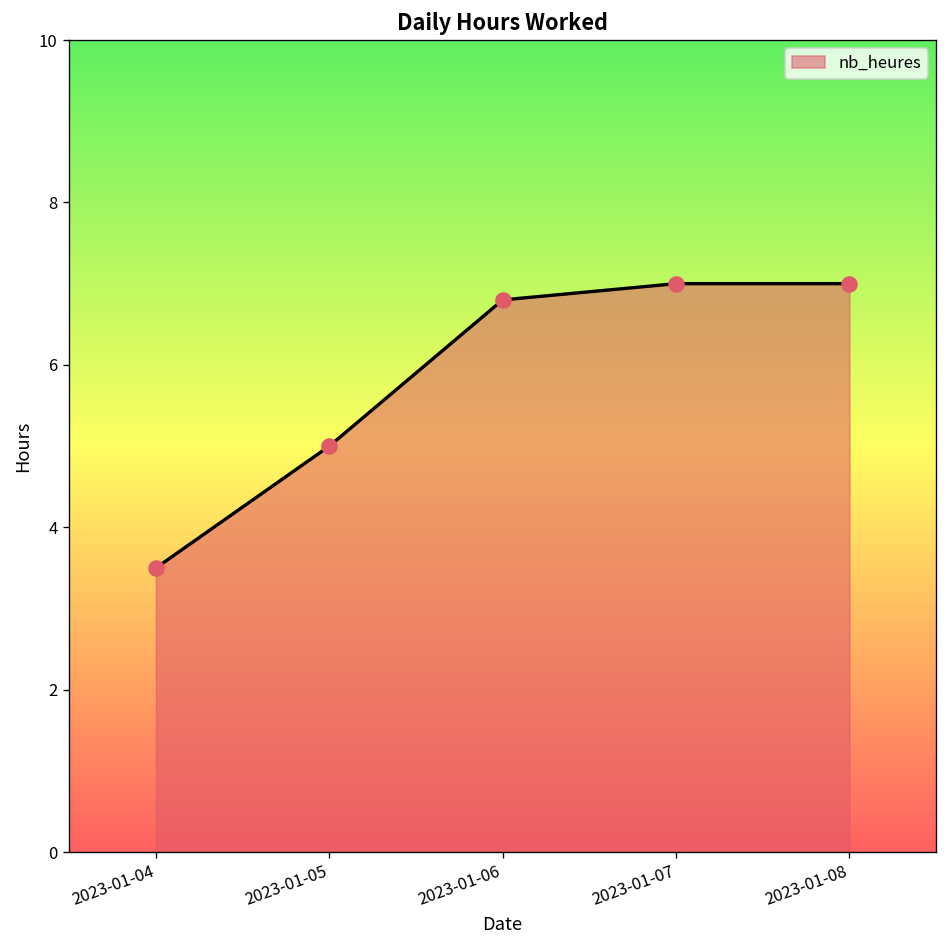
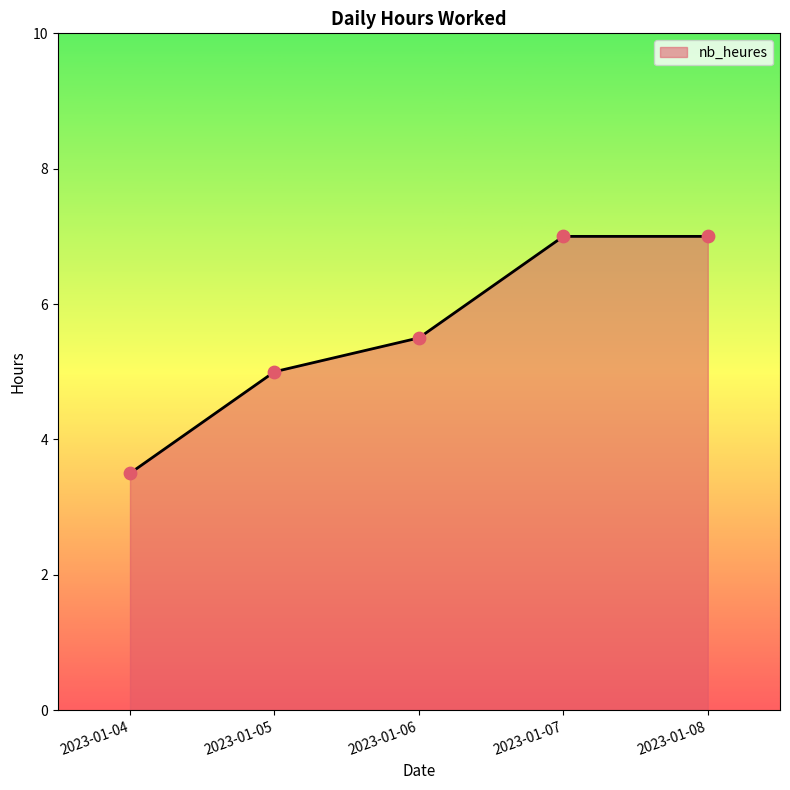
  {
    "2023-01-04": 3.5,
    "2023-01-05": 5.0,
-   "2023-01-06": 6.8,
+   "2023-01-06": 5.5,
    "2023-01-07": 7.0,
    "2023-01-08": 7.0
  }
